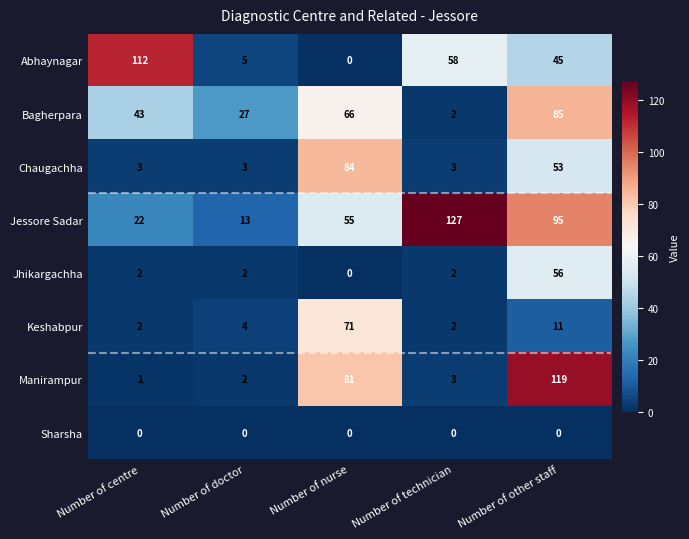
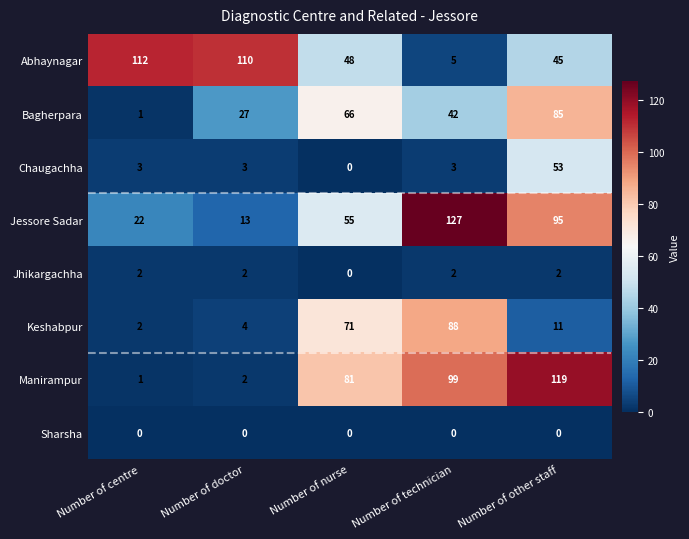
  {
    "Abhaynagar": {
      "Number of centre": 112,
-     "Number of doctor": 5,
-     "Number of nurse": 0,
-     "Number of technician": 58,
+     "Number of doctor": 110,
+     "Number of nurse": 48,
+     "Number of technician": 5,
      "Number of other staff": 45
    },
    "Bagherpara": {
-     "Number of centre": 43,
+     "Number of centre": 1,
      "Number of doctor": 27,
      "Number of nurse": 66,
-     "Number of technician": 2,
+     "Number of technician": 42,
      "Number of other staff": 85
    },
    "Chaugachha": {
      "Number of centre": 3,
      "Number of doctor": 3,
-     "Number of nurse": 84,
+     "Number of nurse": 0,
      "Number of technician": 3,
      "Number of other staff": 53
    },
    "Jessore Sadar": {
      "Number of centre": 22,
      "Number of doctor": 13,
      "Number of nurse": 55,
      "Number of technician": 127,
      "Number of other staff": 95
    },
    "Jhikargachha": {
      "Number of centre": 2,
      "Number of doctor": 2,
      "Number of nurse": 0,
      "Number of technician": 2,
-     "Number of other staff": 56
+     "Number of other staff": 2
    },
    "Keshabpur": {
      "Number of centre": 2,
      "Number of doctor": 4,
      "Number of nurse": 71,
-     "Number of technician": 2,
+     "Number of technician": 88,
      "Number of other staff": 11
    },
    "Manirampur": {
      "Number of centre": 1,
      "Number of doctor": 2,
      "Number of nurse": 81,
-     "Number of technician": 3,
+     "Number of technician": 99,
      "Number of other staff": 119
    },
    "Sharsha": {
      "Number of centre": 0,
      "Number of doctor": 0,
      "Number of nurse": 0,
      "Number of technician": 0,
      "Number of other staff": 0
    }
  }
